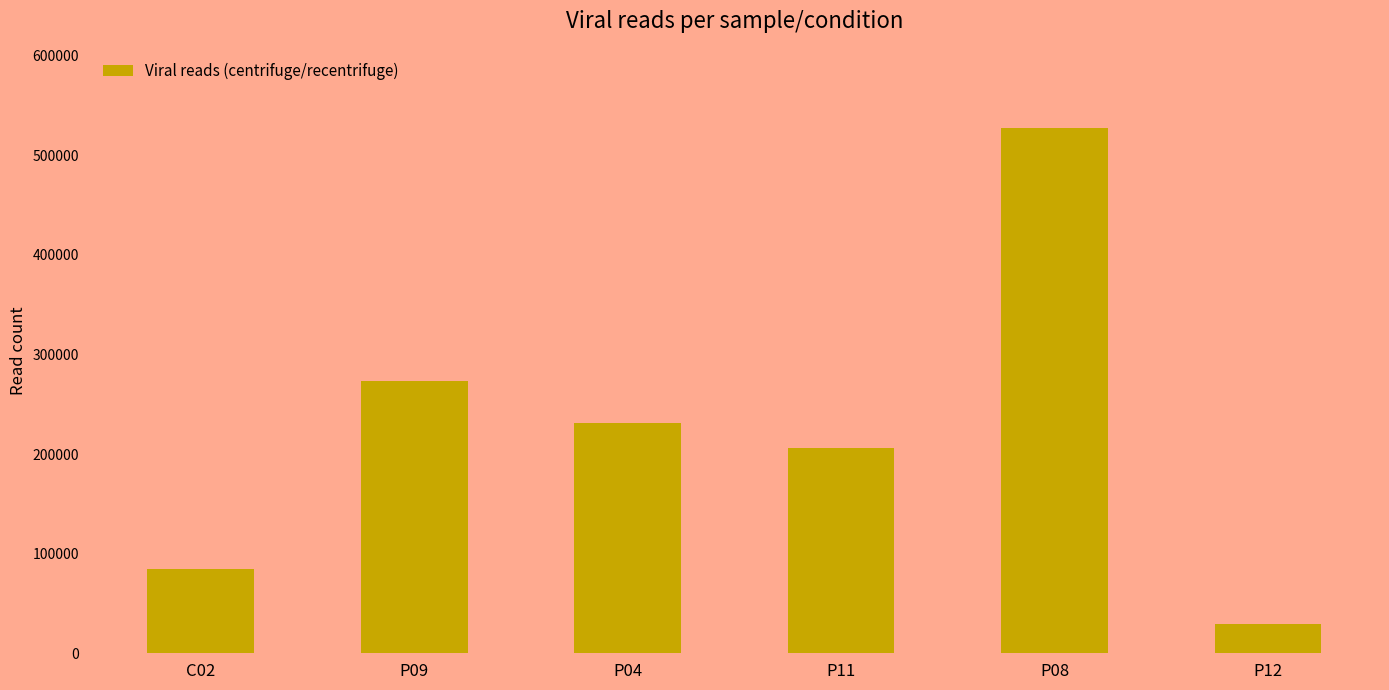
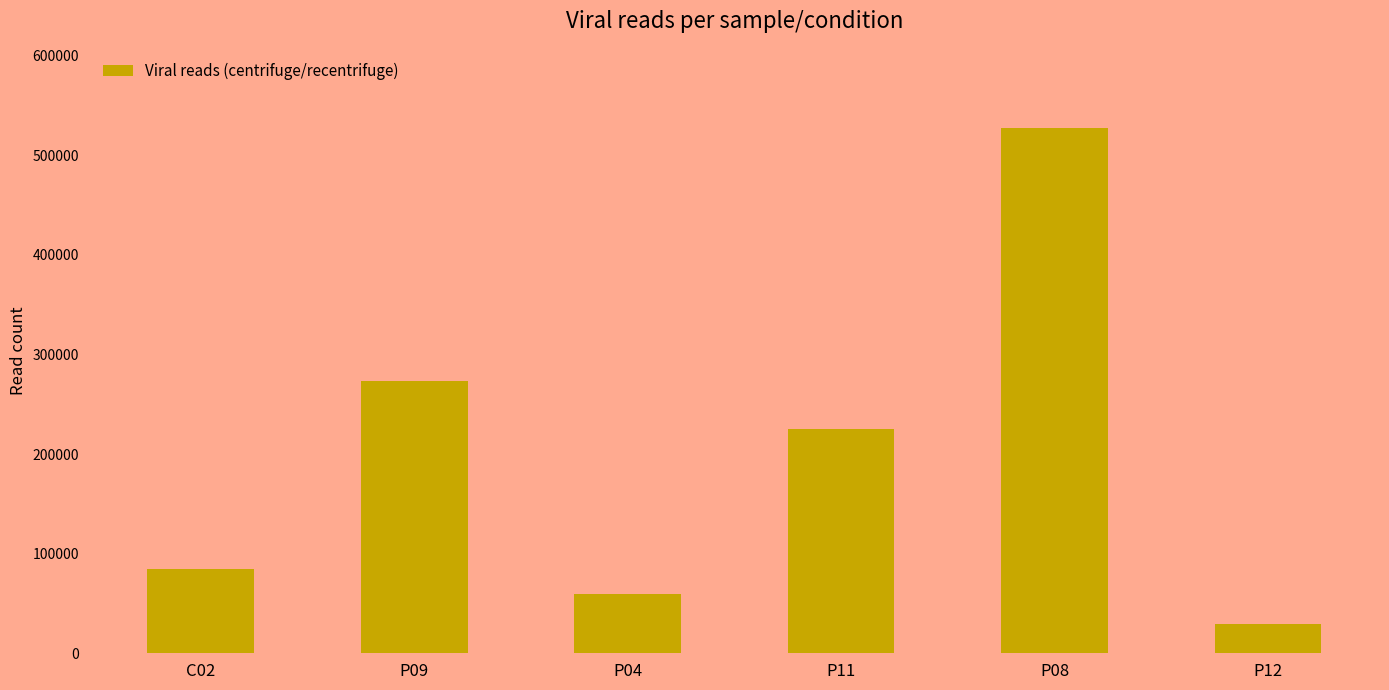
  {
    "C02": 80000,
    "P09": 270000,
-   "P04": 230000,
-   "P11": 210000,
+   "P04": 60000,
+   "P11": 220000,
    "P08": 530000,
    "P12": 30000
  }
